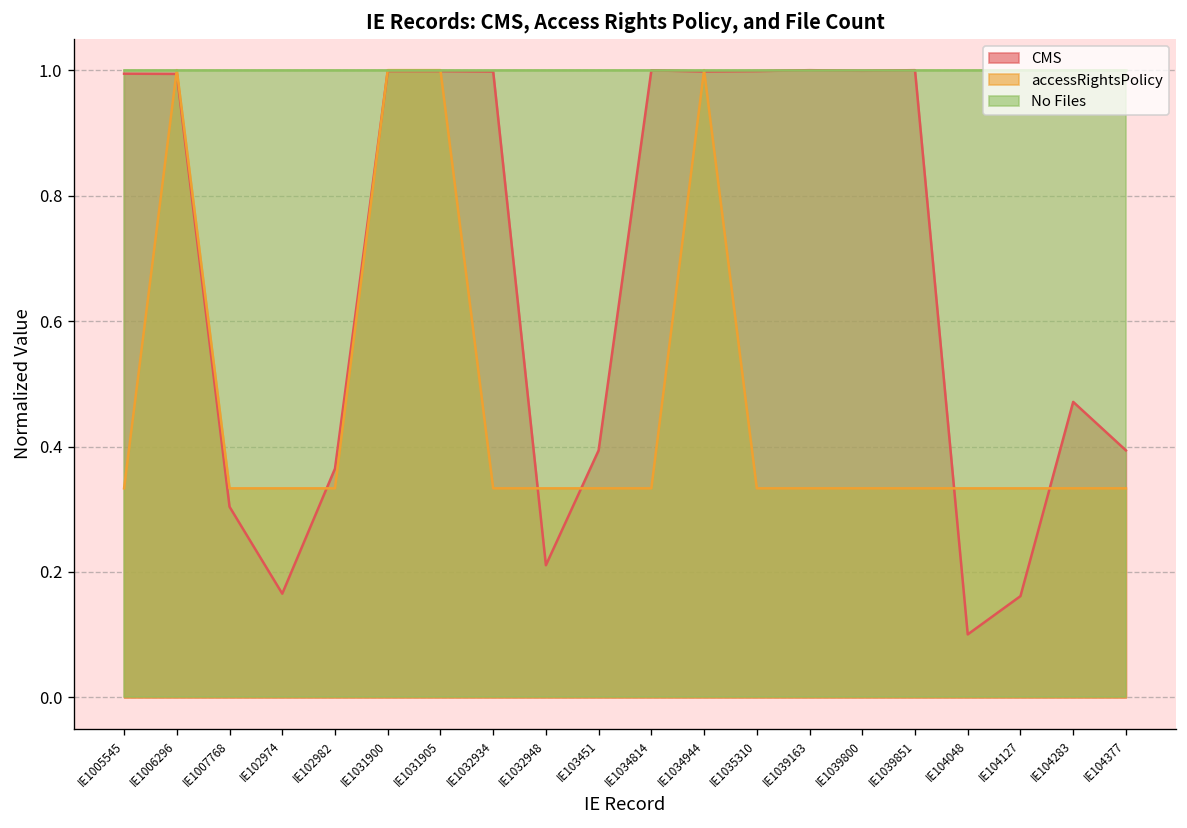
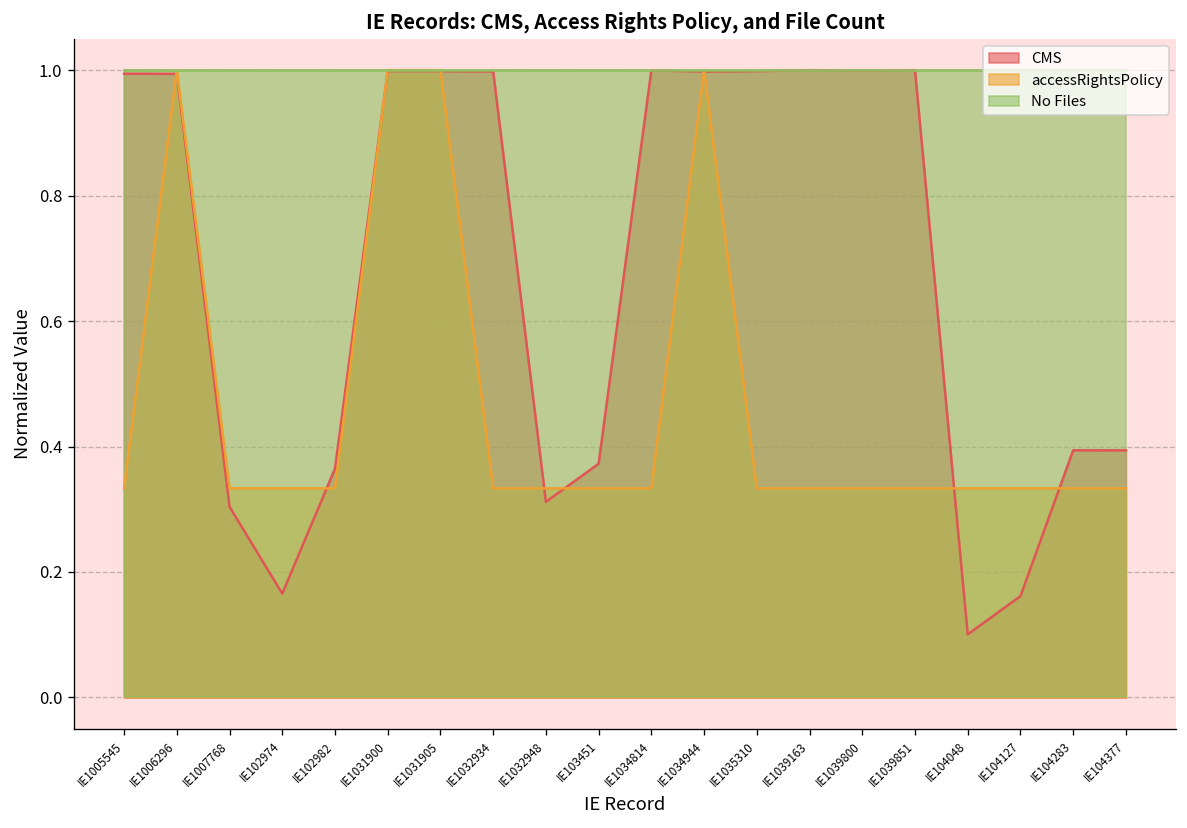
  {
    "CMS": {
      "IE1005545": 0.99,
      "IE1006296": 0.99,
      "IE1007768": 0.30,
      "IE102974": 0.17,
      "IE102982": 0.36,
-     "IE1032948": 0.21,
-     "IE103451": 0.39,
+     "IE1032948": 0.31,
+     "IE103451": 0.37,
      "IE104048": 0.10,
      "IE104127": 0.16,
-     "IE104283": 0.47,
+     "IE104283": 0.39,
      "IE104377": 0.39
    },
    "accessRightsPolicy": {
      "IE1005545": 0.33,
      "IE1007768": 0.33,
      "IE102974": 0.33,
      "IE102982": 0.33,
      "IE1032934": 0.33,
      "IE1032948": 0.33,
      "IE103451": 0.33,
      "IE1034814": 0.33,
      "IE1035310": 0.33,
      "IE1039163": 0.33,
      "IE1039800": 0.33,
      "IE1039851": 0.33,
      "IE104048": 0.33,
      "IE104127": 0.33,
      "IE104283": 0.33,
      "IE104377": 0.33
    },
    "No Files": {
      "IE1005545": 1.00,
      "IE1007768": 1.00,
      "IE102974": 1.00,
      "IE102982": 1.00,
      "IE1032948": 1.00,
      "IE103451": 1.00,
      "IE104048": 1.00
    }
  }
